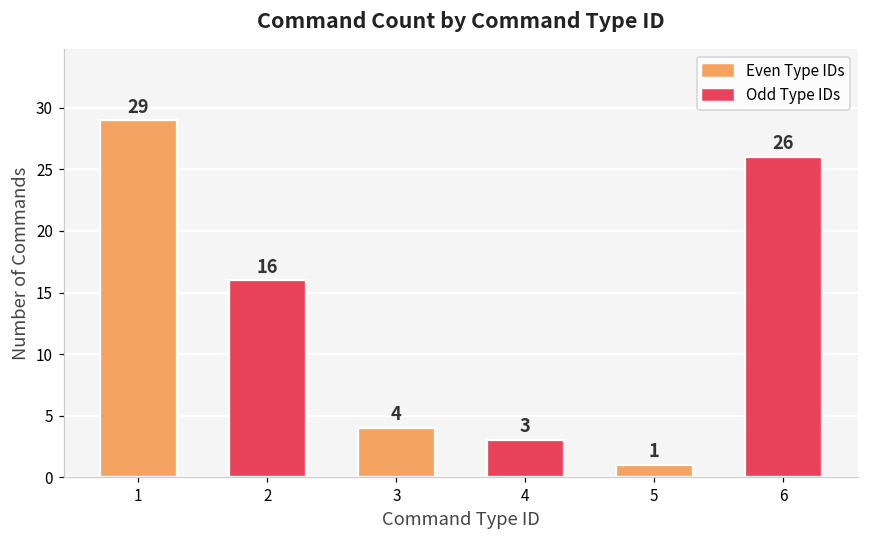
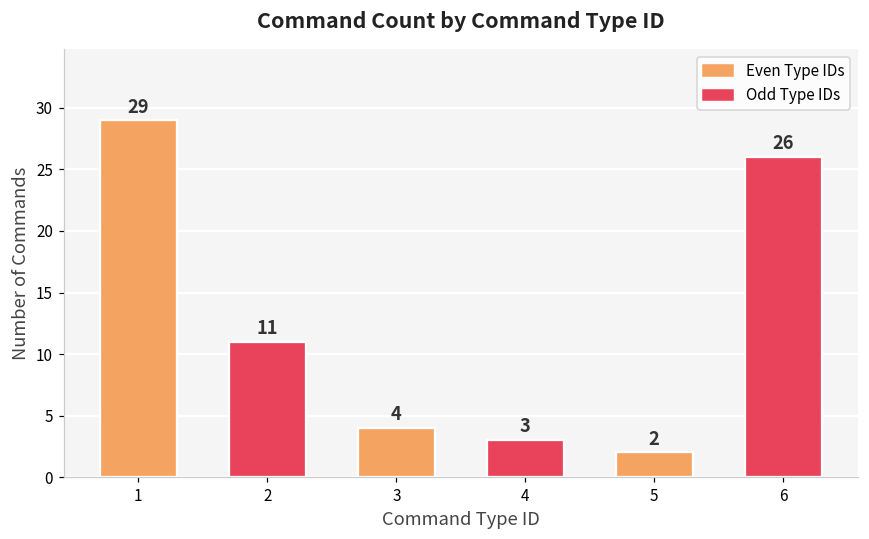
  {
    "1": 29,
-   "2": 16,
+   "2": 11,
    "3": 4,
    "4": 3,
-   "5": 1,
+   "5": 2,
    "6": 26
  }
